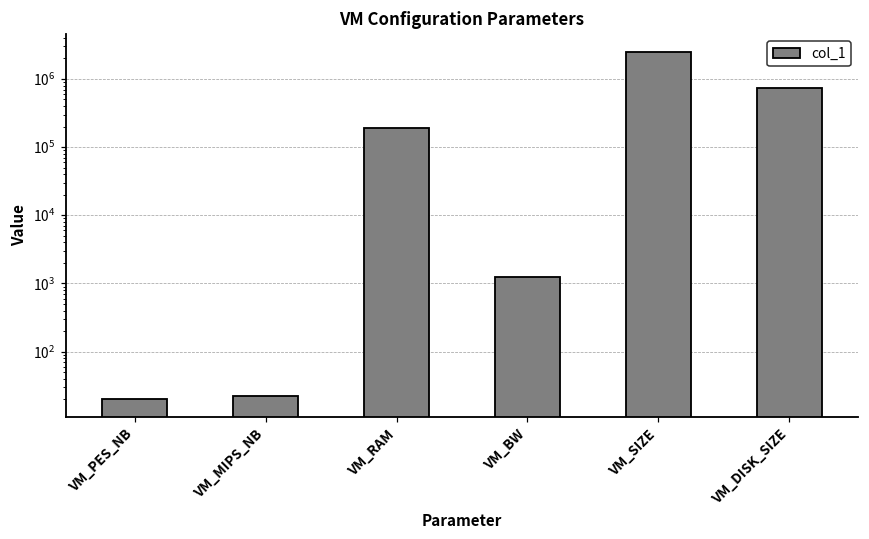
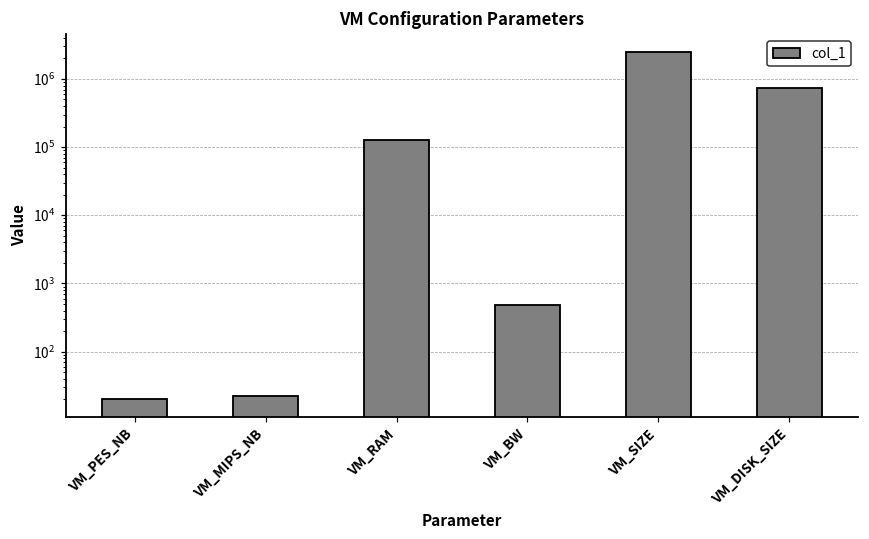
  {
    "VM_PES_NB": 20,
    "VM_MIPS_NB": 22,
-   "VM_RAM": 190000,
-   "VM_BW": 1300,
+   "VM_RAM": 130000,
+   "VM_BW": 500,
    "VM_SIZE": 2500000,
    "VM_DISK_SIZE": 700000
  }
